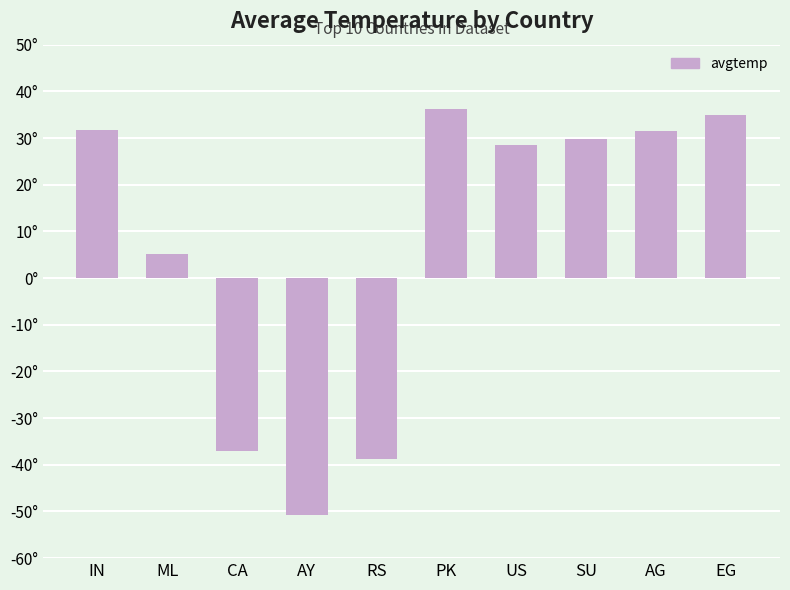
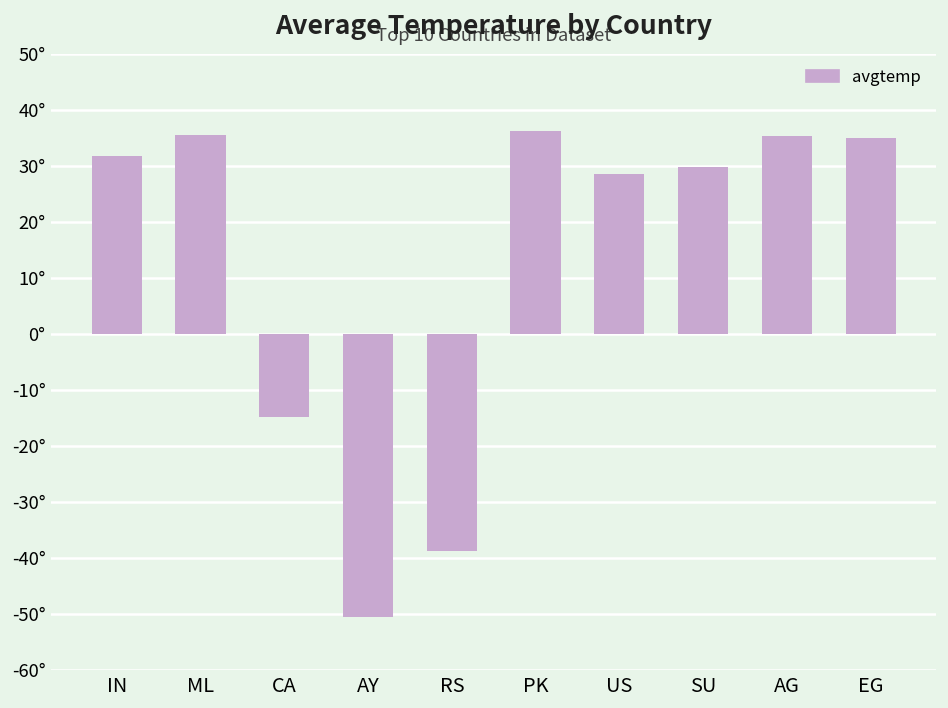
  {
    "IN": "32°",
-   "ML": "5°",
-   "CA": "-37°",
+   "ML": "36°",
+   "CA": "-15°",
    "AY": "-51°",
    "RS": "-39°",
    "PK": "36°",
    "US": "29°",
    "SU": "30°",
-   "AG": "32°",
+   "AG": "35°",
    "EG": "35°"
  }
